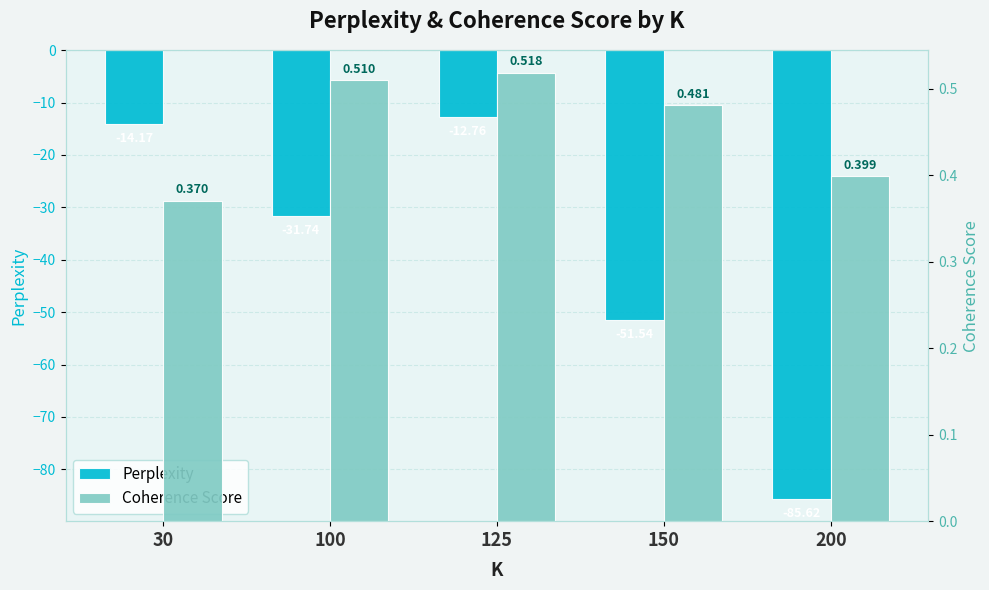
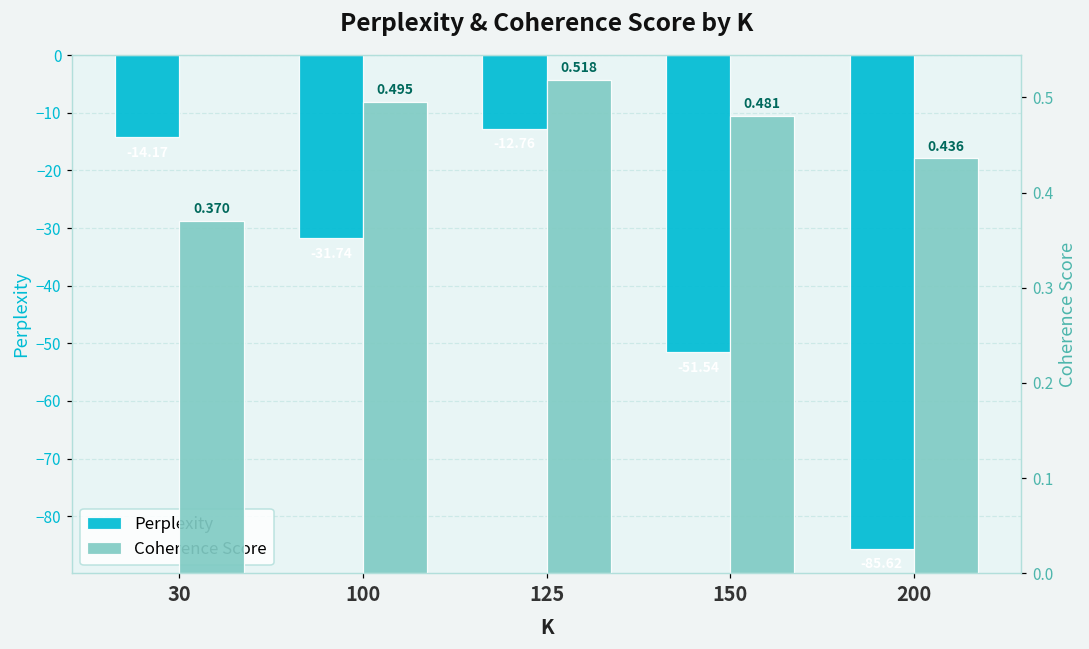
  {
    "Coherence Score": {
      "30": 0.370,
-     "100": 0.510,
+     "100": 0.495,
      "125": 0.518,
      "150": 0.481,
-     "200": 0.399
+     "200": 0.436
    }
  }
